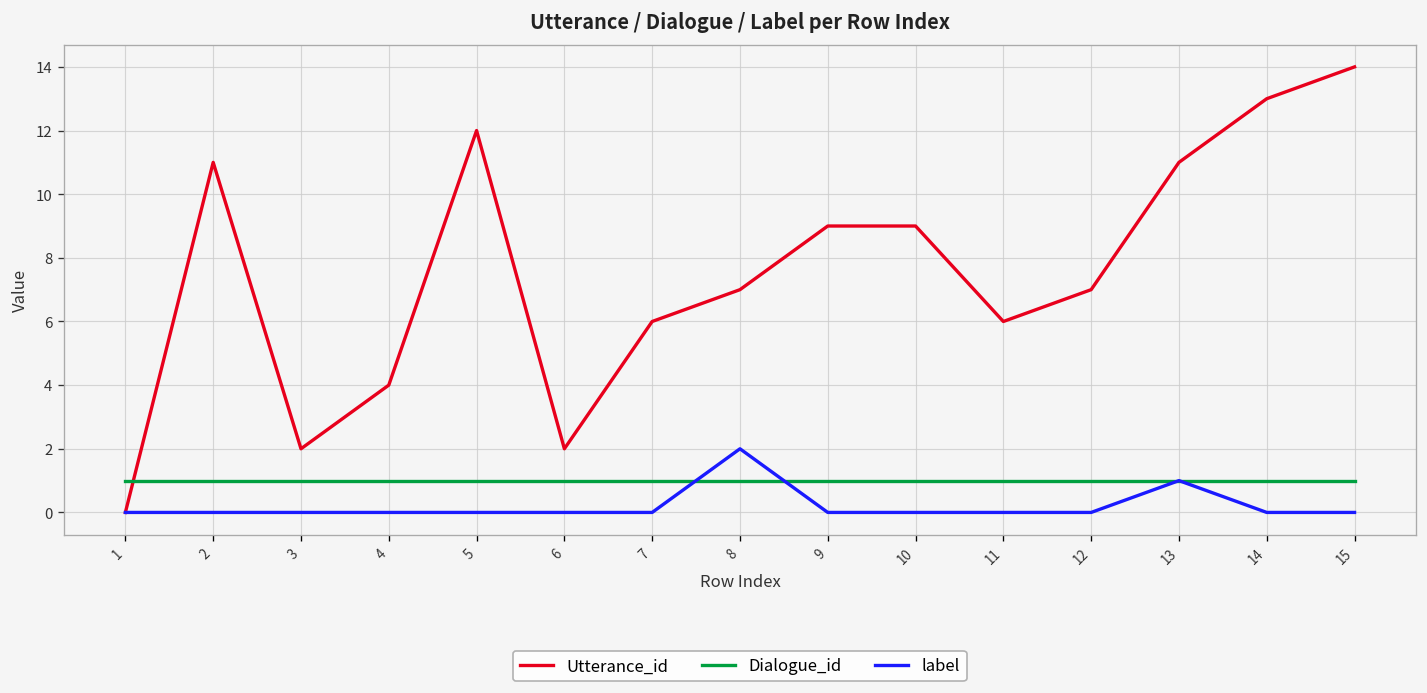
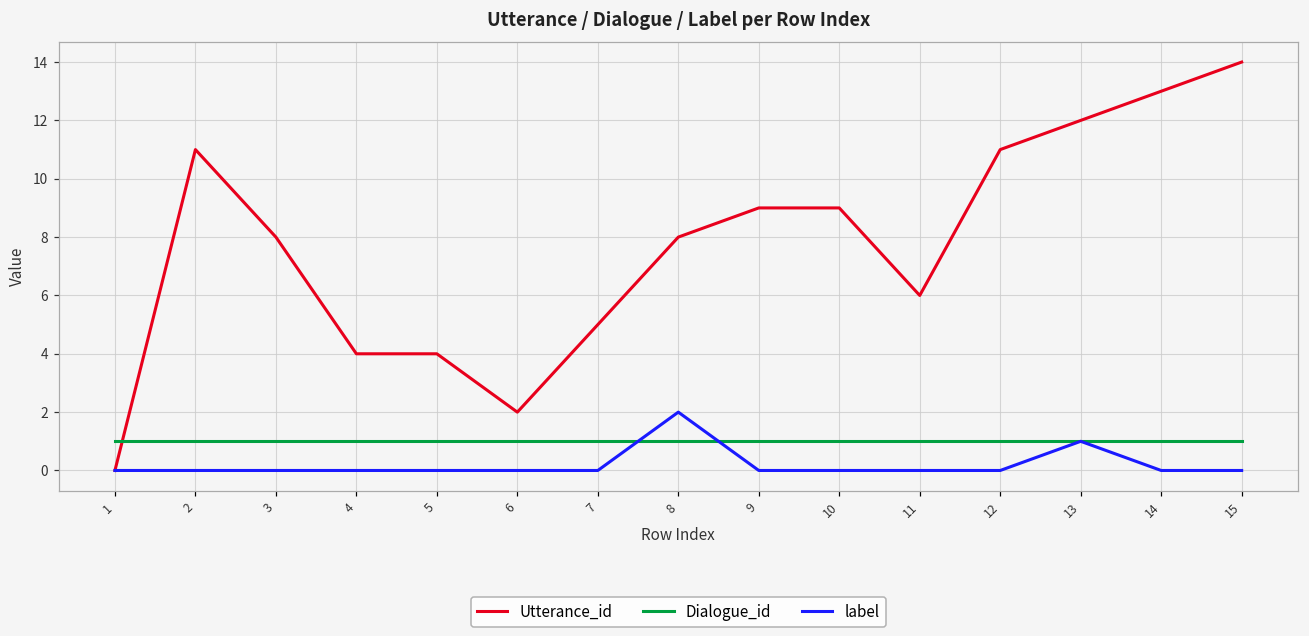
  {
    "Utterance_id": {
      "2": 11,
-     "3": 2,
+     "3": 8,
      "4": 4,
-     "5": 12,
+     "5": 4,
      "6": 2,
-     "7": 6,
-     "8": 7,
+     "7": 5,
+     "8": 8,
      "9": 9,
      "10": 9,
      "11": 6,
-     "12": 7,
-     "13": 11,
+     "12": 11,
+     "13": 12,
      "14": 13,
      "15": 14
    },
    "Dialogue_id": {
      "1": 1,
      "2": 1,
      "3": 1,
      "4": 1,
      "5": 1,
      "6": 1,
      "7": 1,
      "8": 1,
      "9": 1,
      "10": 1,
      "11": 1,
      "12": 1,
      "14": 1,
      "15": 1
    },
    "label": {
      "2": 0,
      "3": 0,
      "4": 0,
      "5": 0,
      "6": 0,
      "7": 0,
      "8": 2,
      "9": 0,
      "10": 0,
      "11": 0,
      "12": 0,
      "14": 0,
      "15": 0
    }
  }
